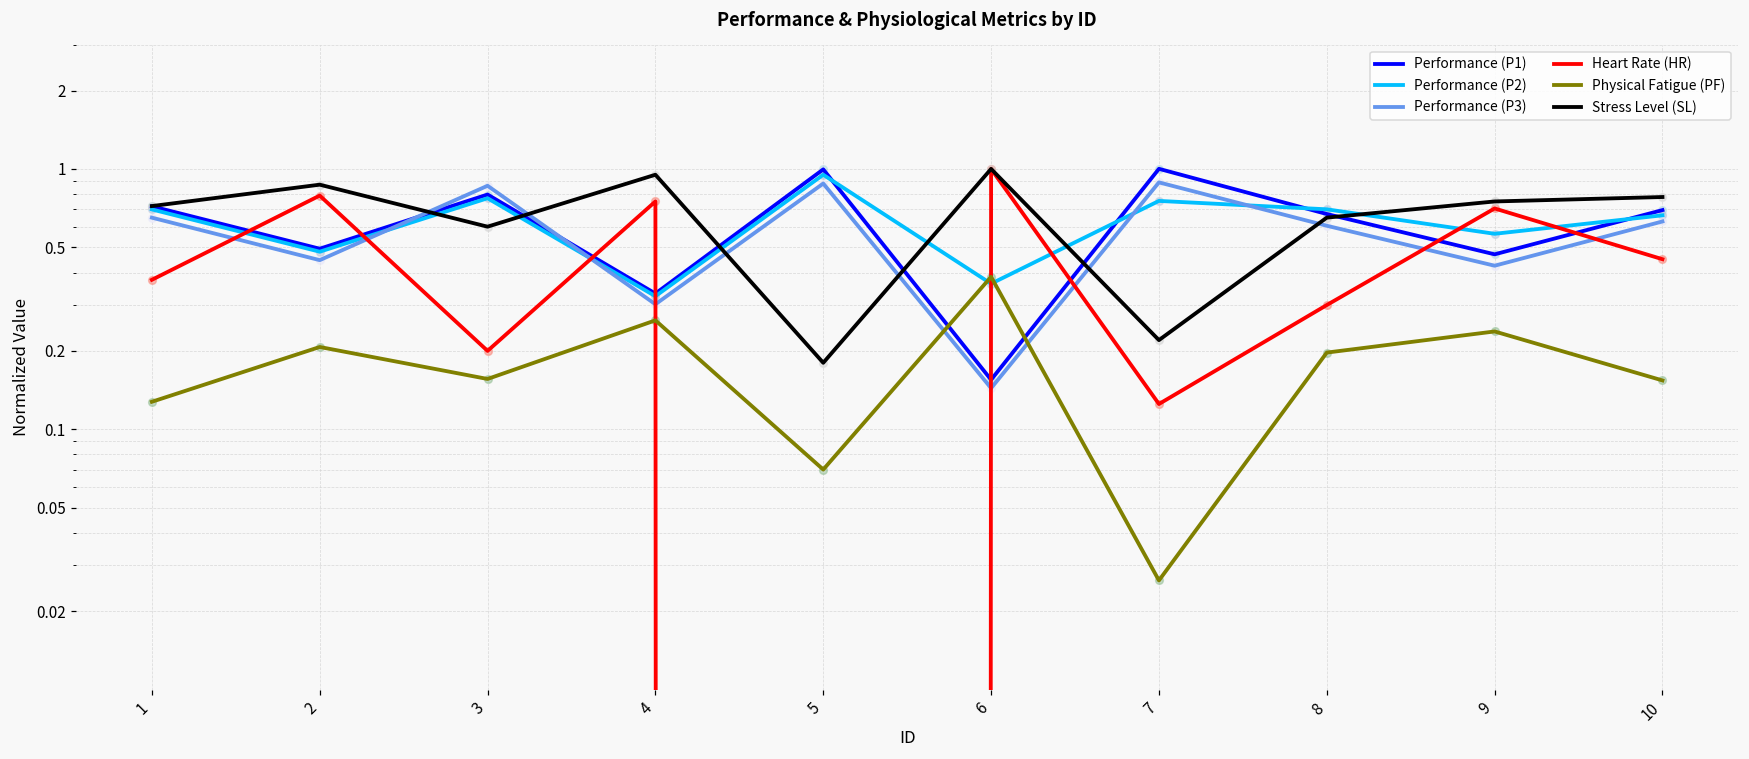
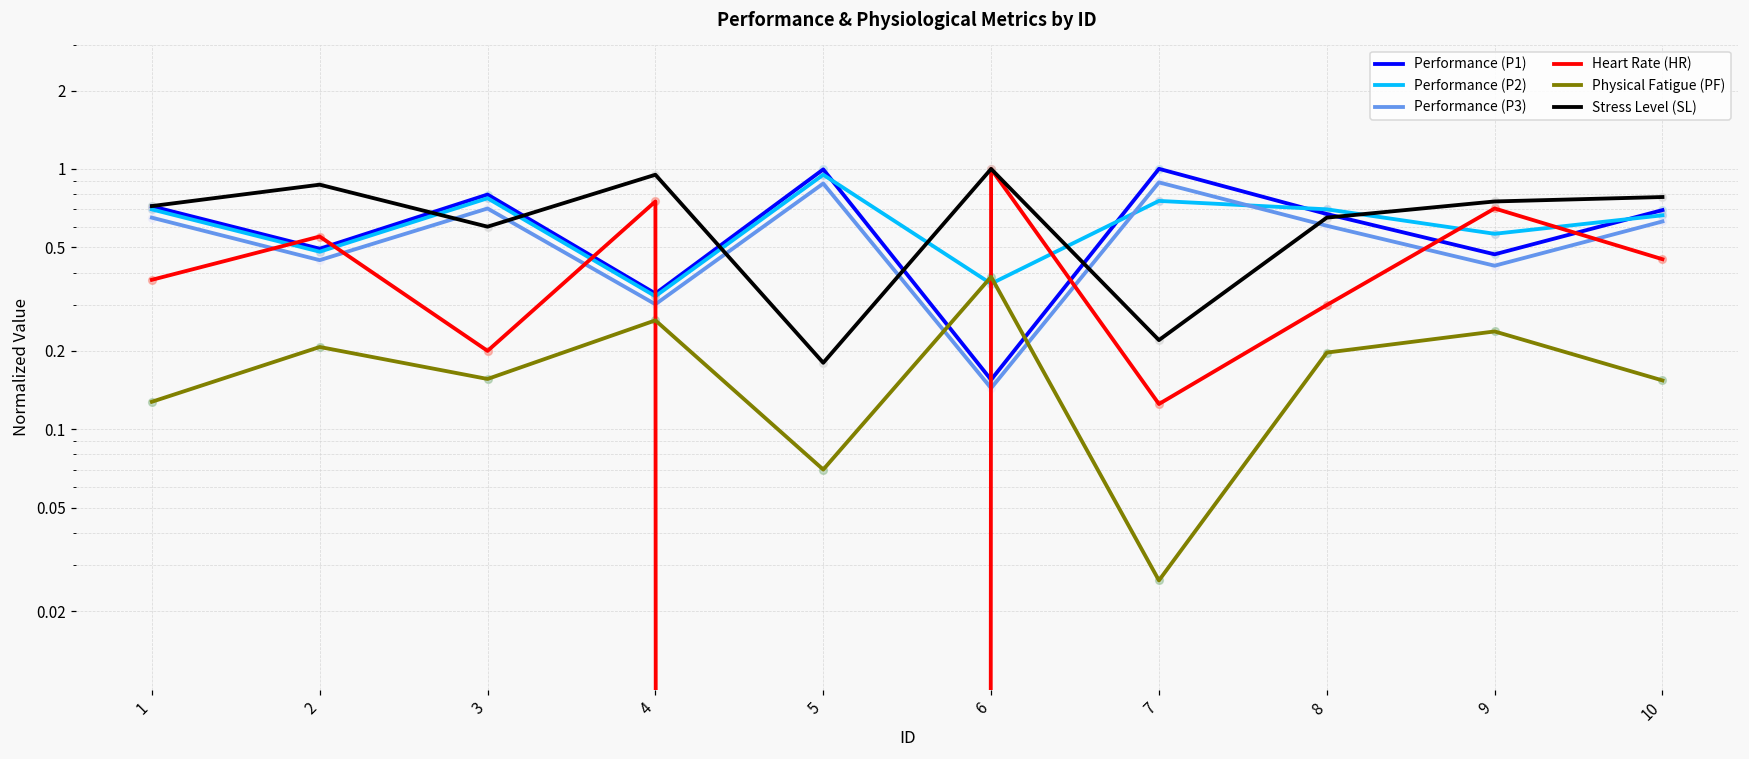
  {
    "Performance (P1)": {
      "2": 0.49,
      "3": 0.80,
      "5": 1.00,
      "6": 0.15,
      "7": 1.00,
      "8": 0.67,
      "9": 0.47,
      "10": 0.69
    },
    "Performance (P2)": {
      "1": 0.70,
      "2": 0.48,
      "3": 0.77,
      "5": 0.95,
      "6": 0.36,
      "7": 0.75,
      "8": 0.70,
      "9": 0.56,
      "10": 0.66
    },
    "Performance (P3)": {
      "1": 0.65,
      "2": 0.45,
-     "3": 0.86,
+     "3": 0.70,
      "4": 0.30,
      "5": 0.88,
      "6": 0.14,
      "7": 0.89,
      "8": 0.60,
      "9": 0.42,
      "10": 0.63
    },
    "Heart Rate (HR)": {
      "1": 0.38,
-     "2": 0.79,
+     "2": 0.55,
      "3": 0.20,
      "4": 0.75,
      "7": 0.13,
      "8": 0.30,
      "9": 0.71,
      "10": 0.45
    },
    "Physical Fatigue (PF)": {
      "1": 0.13,
      "2": 0.21,
      "3": 0.16,
      "4": 0.26,
      "5": 0.07,
      "6": 0.39,
      "7": 0.026,
      "8": 0.20,
      "9": 0.24,
      "10": 0.15
    },
    "Stress Level (SL)": {
      "2": 0.87,
      "3": 0.60,
      "4": 0.95,
      "5": 0.18,
      "7": 0.22,
      "8": 0.65,
      "9": 0.75,
      "10": 0.78
    }
  }
